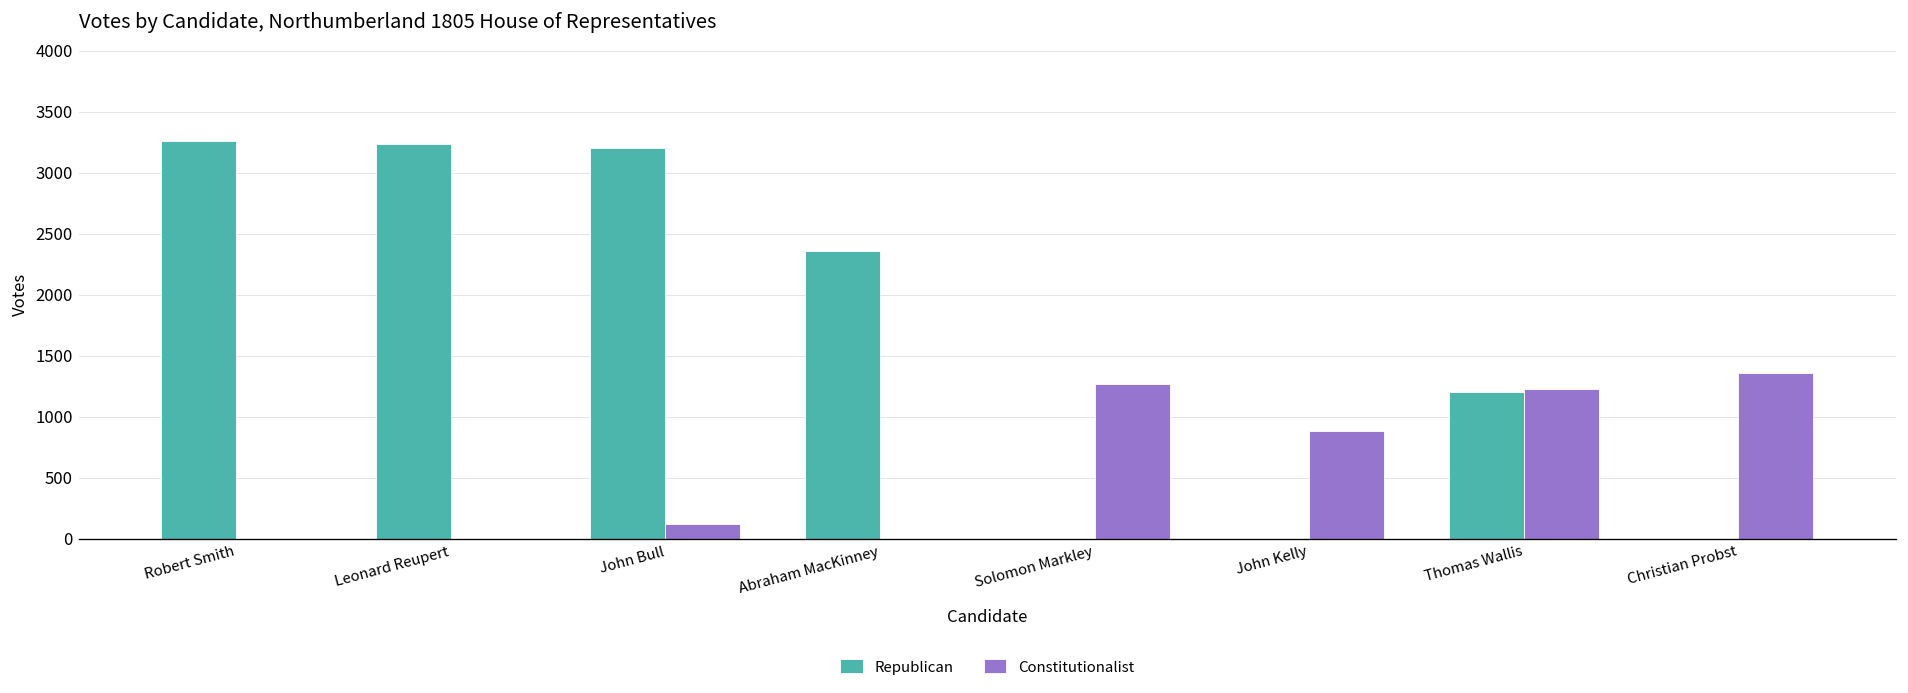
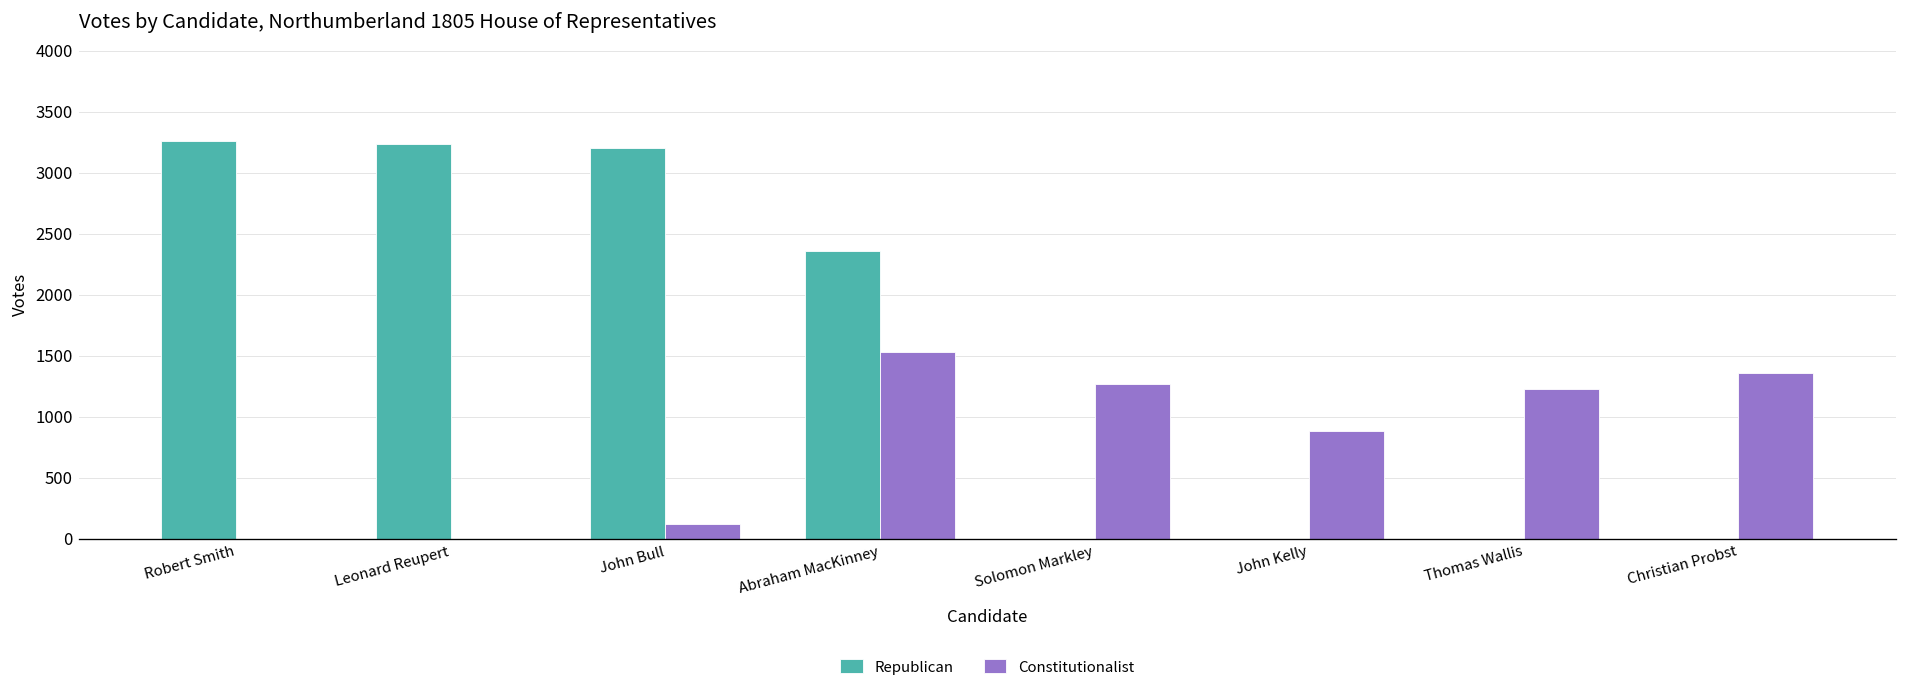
  {
    "Republican": {
      "Robert Smith": 3260,
      "Leonard Reupert": 3230,
      "John Bull": 3200,
      "Abraham MacKinney": 2360,
      "Solomon Markley": 0,
      "John Kelly": 0,
-     "Thomas Wallis": 1200,
+     "Thomas Wallis": 0,
      "Christian Probst": 0
    },
    "Constitutionalist": {
      "Robert Smith": 0,
      "Leonard Reupert": 0,
      "John Bull": 120,
-     "Abraham MacKinney": 0,
+     "Abraham MacKinney": 1530,
      "Solomon Markley": 1270,
      "John Kelly": 880,
      "Thomas Wallis": 1230,
      "Christian Probst": 1350
    }
  }
